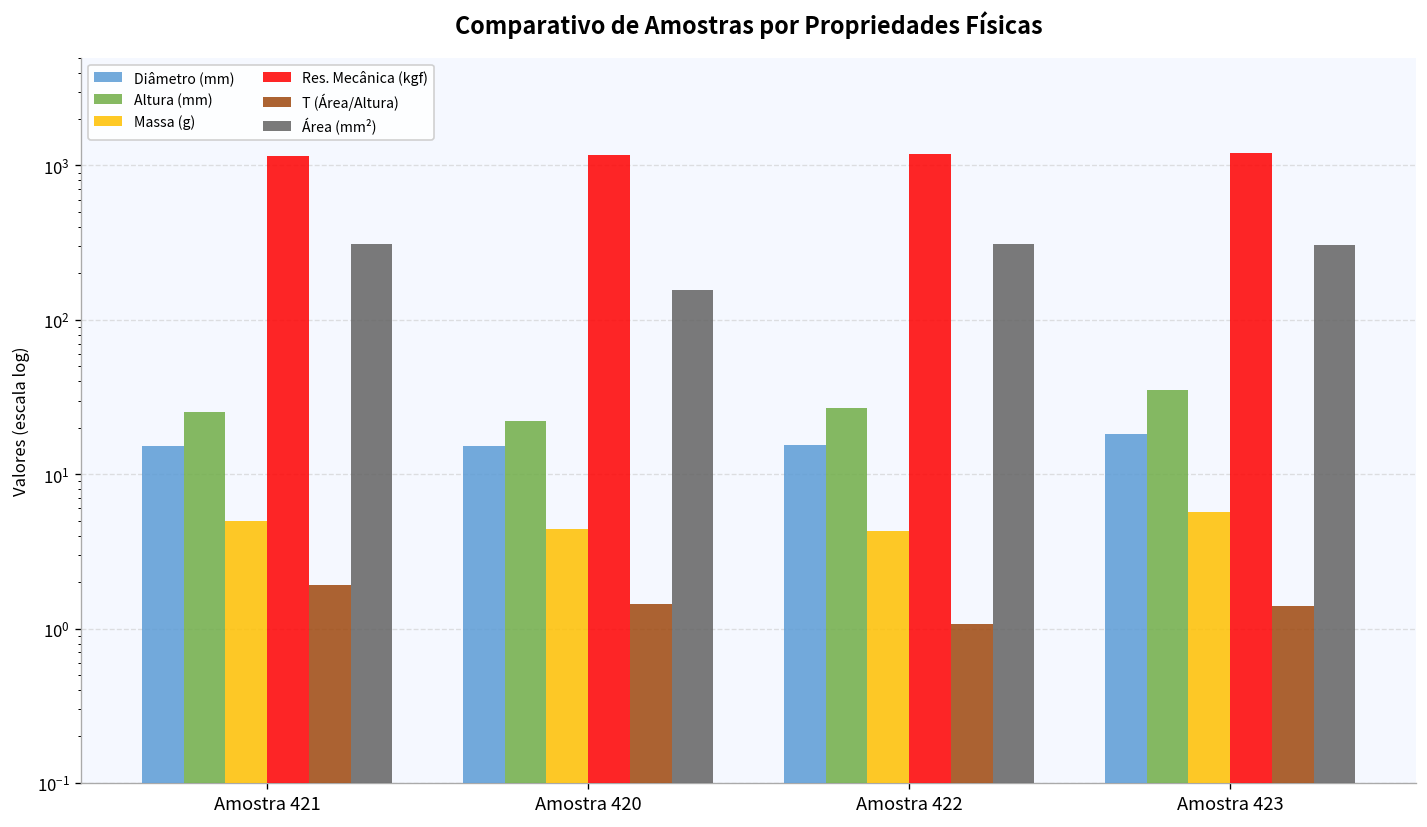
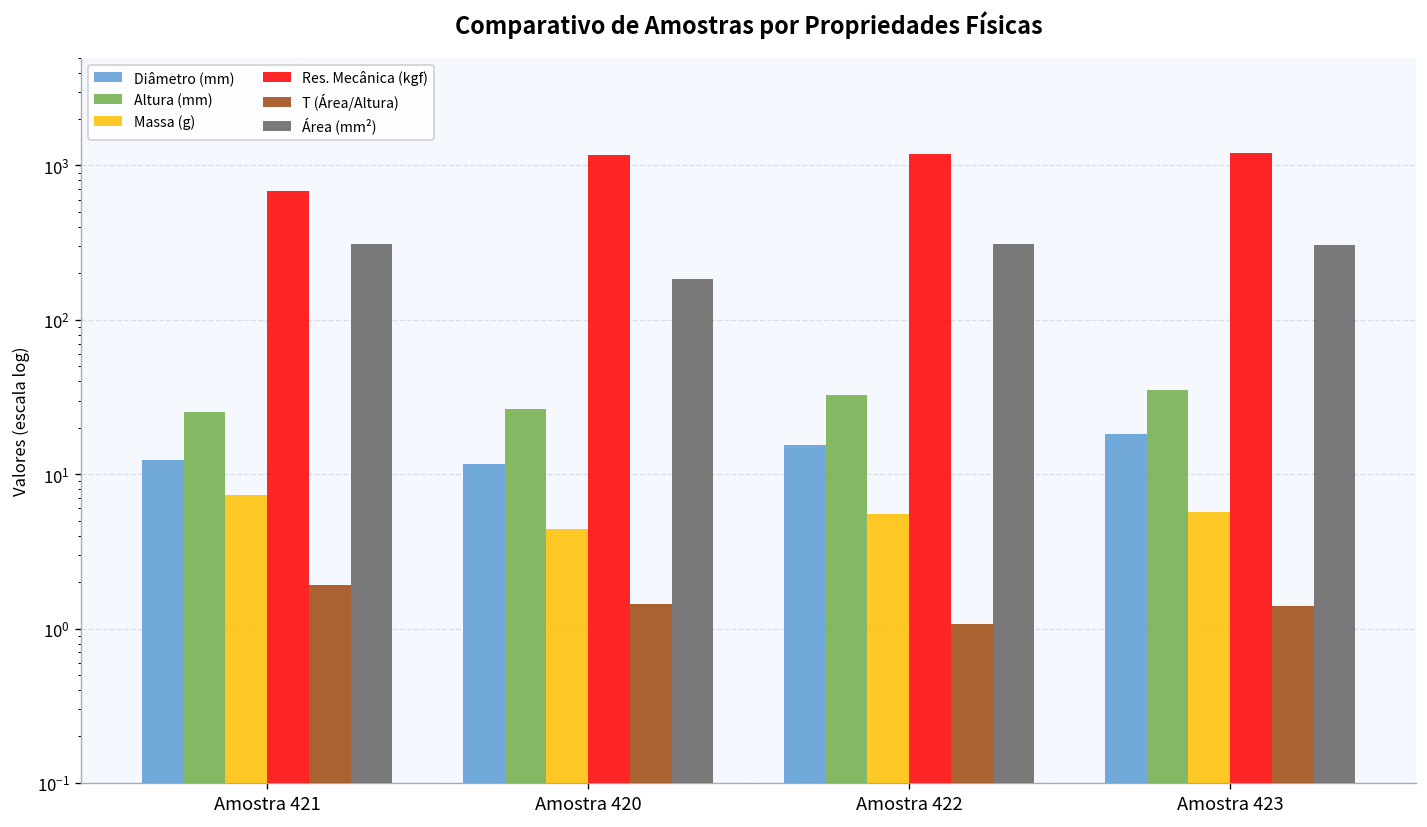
  {
    "Diâmetro (mm)": {
-     "Amostra 421": 15,
-     "Amostra 420": 15,
+     "Amostra 421": 12,
+     "Amostra 420": 12,
      "Amostra 422": 15,
      "Amostra 423": 18
    },
    "Altura (mm)": {
      "Amostra 421": 25,
-     "Amostra 420": 22,
-     "Amostra 422": 27,
+     "Amostra 420": 27,
+     "Amostra 422": 33,
      "Amostra 423": 35
    },
    "Massa (g)": {
-     "Amostra 421": 5.0,
+     "Amostra 421": 7,
      "Amostra 420": 4.4,
-     "Amostra 422": 4.3,
+     "Amostra 422": 5.5,
      "Amostra 423": 6
    },
    "Res. Mecânica (kgf)": {
-     "Amostra 421": 1100,
+     "Amostra 421": 700,
      "Amostra 420": 1200,
      "Amostra 422": 1200,
      "Amostra 423": 1200
    },
    "T (Área/Altura)": {
      "Amostra 421": 1.9,
      "Amostra 420": 1.5,
      "Amostra 422": 1.1,
      "Amostra 423": 1.4
    },
    "Área (mm²)": {
      "Amostra 421": 310,
-     "Amostra 420": 160,
+     "Amostra 420": 180,
      "Amostra 422": 310,
      "Amostra 423": 300
    }
  }
